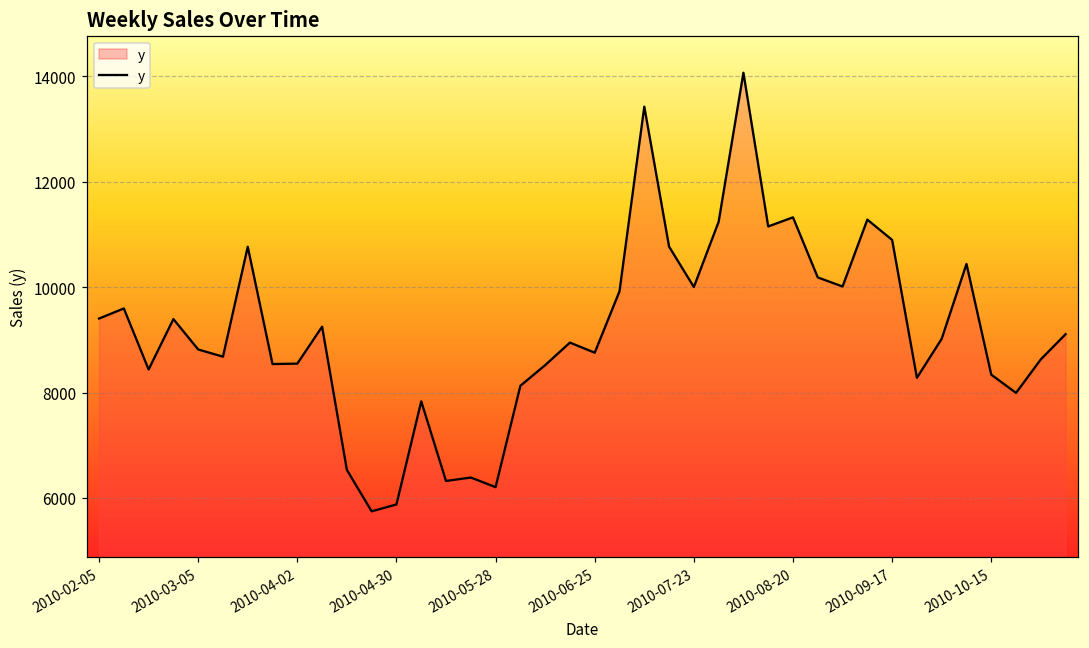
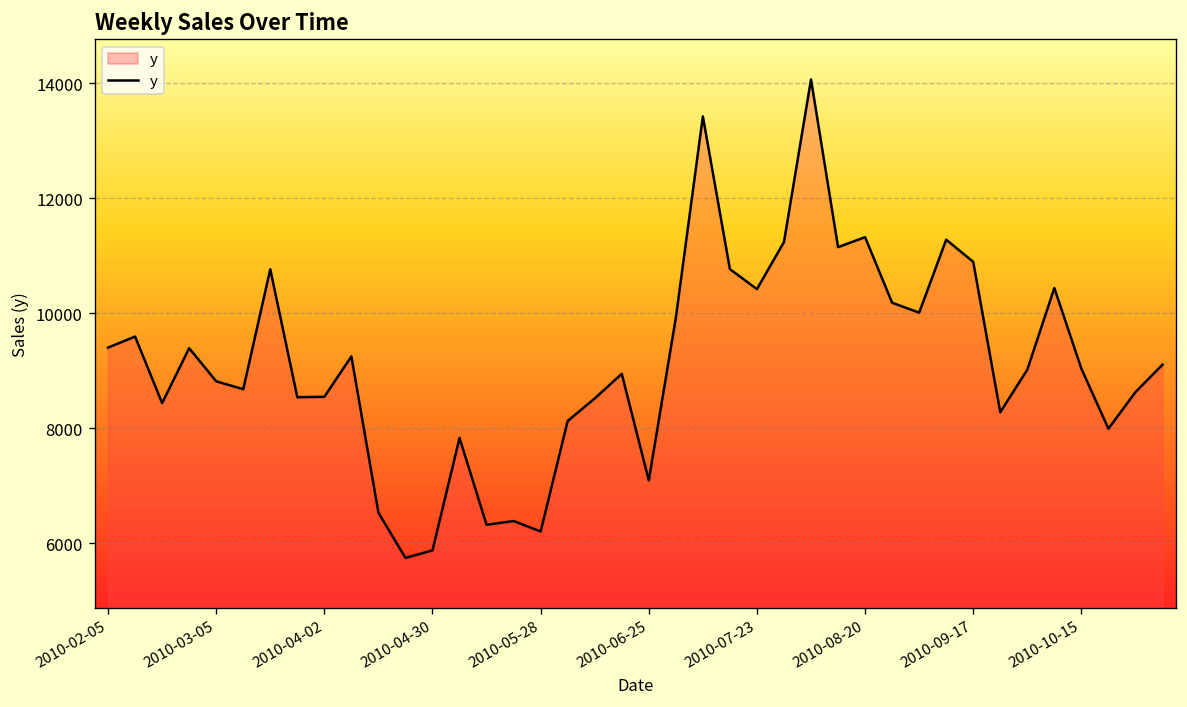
  {
    "2010-02-05": 9400,
    "2010-03-05": 8800,
    "2010-04-02": 8500,
    "2010-04-30": 5900,
    "2010-05-28": 6200,
-   "2010-06-25": 8800,
-   "2010-07-23": 10000,
+   "2010-06-25": 7100,
+   "2010-07-23": 10400,
    "2010-08-20": 11300,
    "2010-09-17": 10900,
-   "2010-10-15": 8300
+   "2010-10-15": 9000
  }
